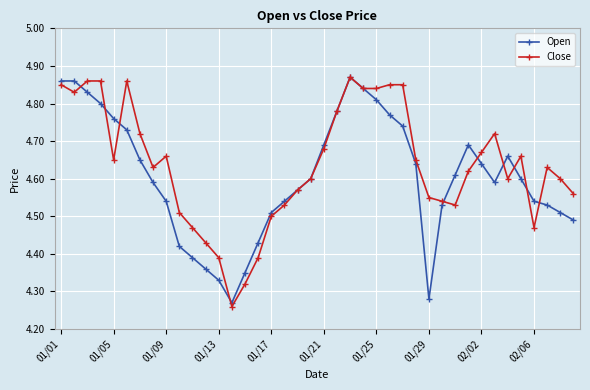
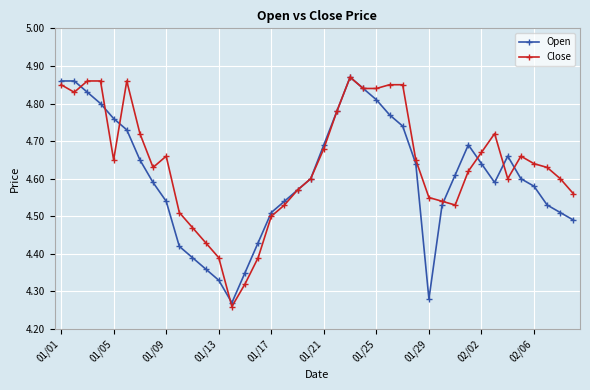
  {
    "Open": {
      "01/01": 4.86,
      "01/05": 4.76,
      "01/09": 4.54,
      "01/13": 4.33,
      "01/17": 4.51,
      "01/21": 4.69,
      "01/25": 4.81,
      "01/29": 4.28,
      "02/02": 4.64,
-     "02/06": 4.54
+     "02/06": 4.58
    },
    "Close": {
      "01/01": 4.85,
      "01/05": 4.65,
      "01/09": 4.66,
      "01/13": 4.39,
      "01/17": 4.50,
      "01/21": 4.68,
      "01/25": 4.84,
      "01/29": 4.55,
      "02/02": 4.67,
-     "02/06": 4.47
+     "02/06": 4.64
    }
  }
